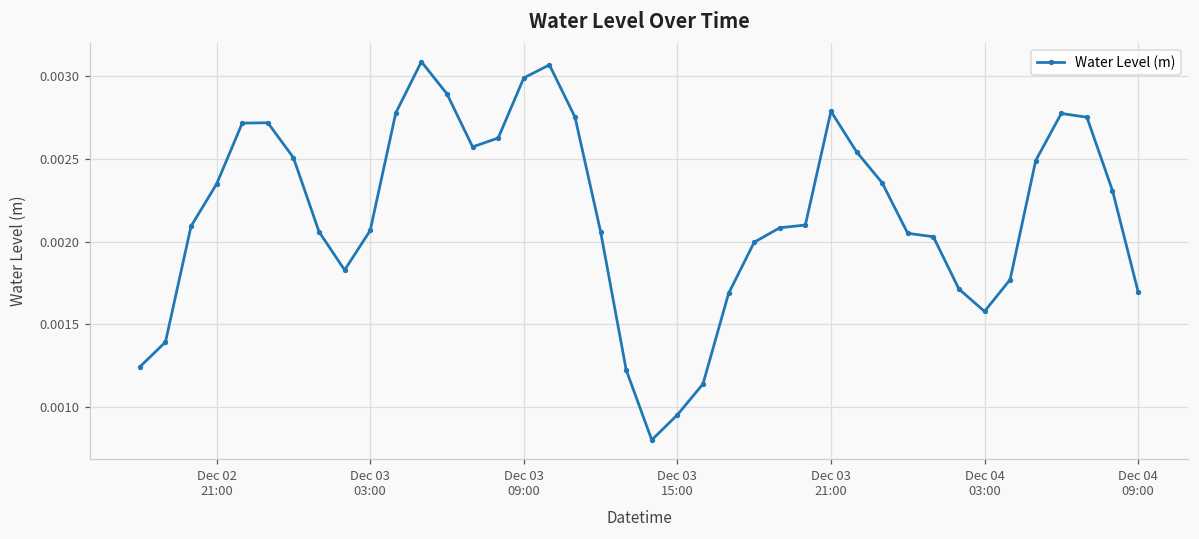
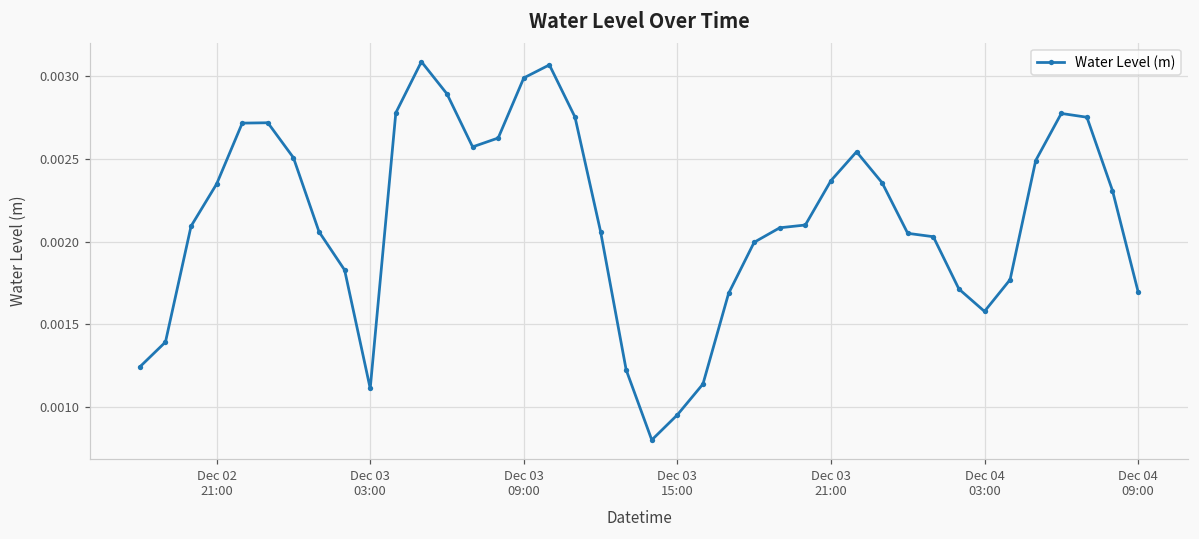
  {
    "Dec 02 21:00": 0.00235,
-   "Dec 03 03:00": 0.00207,
+   "Dec 03 03:00": 0.00111,
    "Dec 03 09:00": 0.00299,
    "Dec 03 15:00": 0.00096,
-   "Dec 03 21:00": 0.00279,
+   "Dec 03 21:00": 0.00237,
    "Dec 04 03:00": 0.00158,
    "Dec 04 09:00": 0.00170
  }
